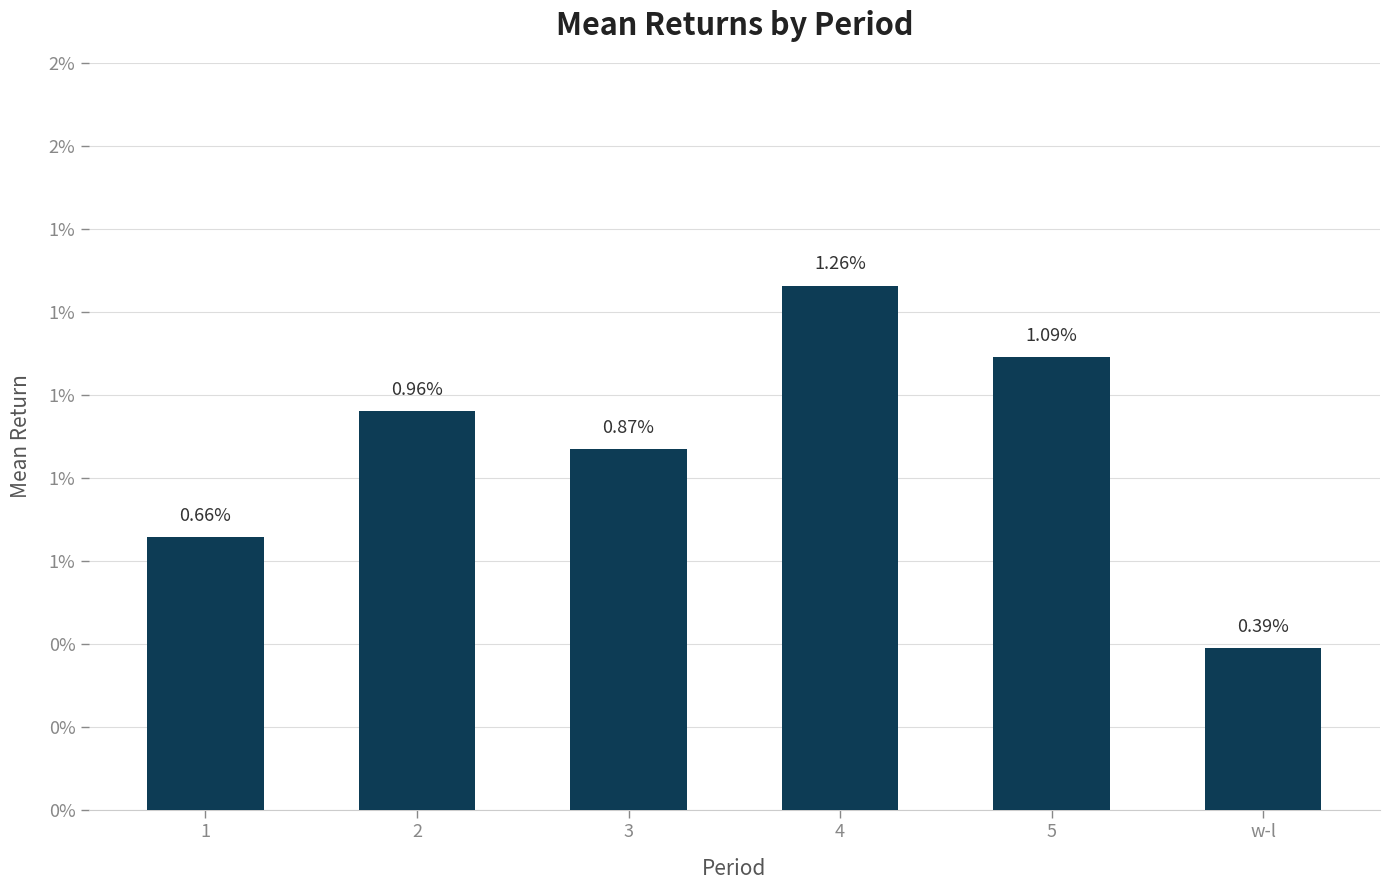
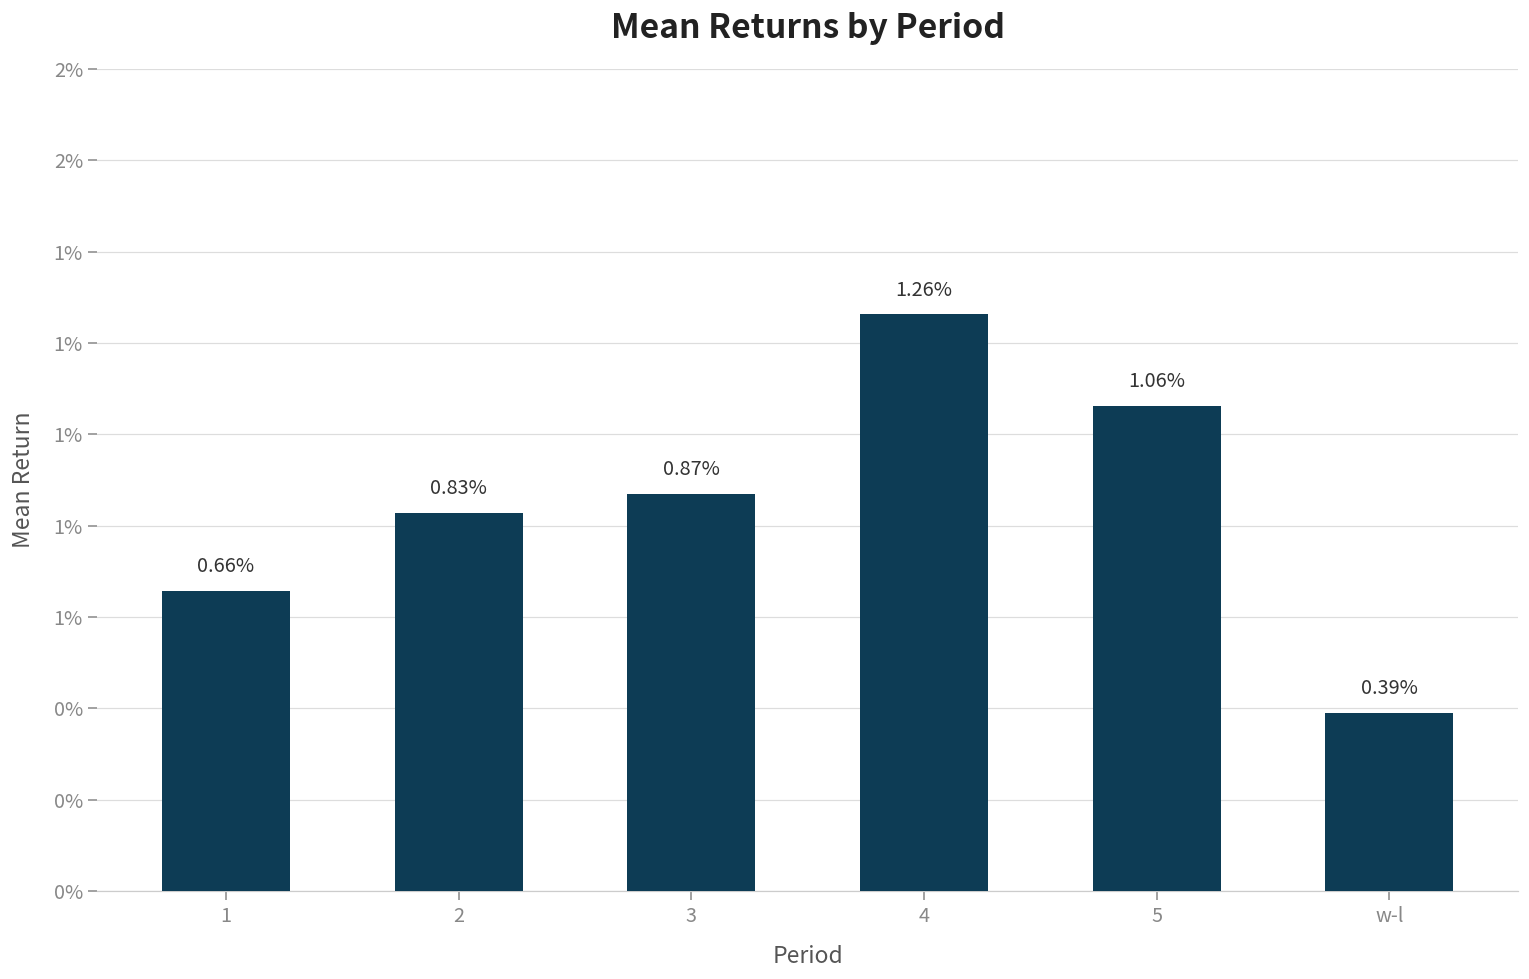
  {
    "1": "0.66%",
-   "2": "0.96%",
+   "2": "0.83%",
    "3": "0.87%",
    "4": "1.26%",
-   "5": "1.09%",
+   "5": "1.06%",
    "w-l": "0.39%"
  }
